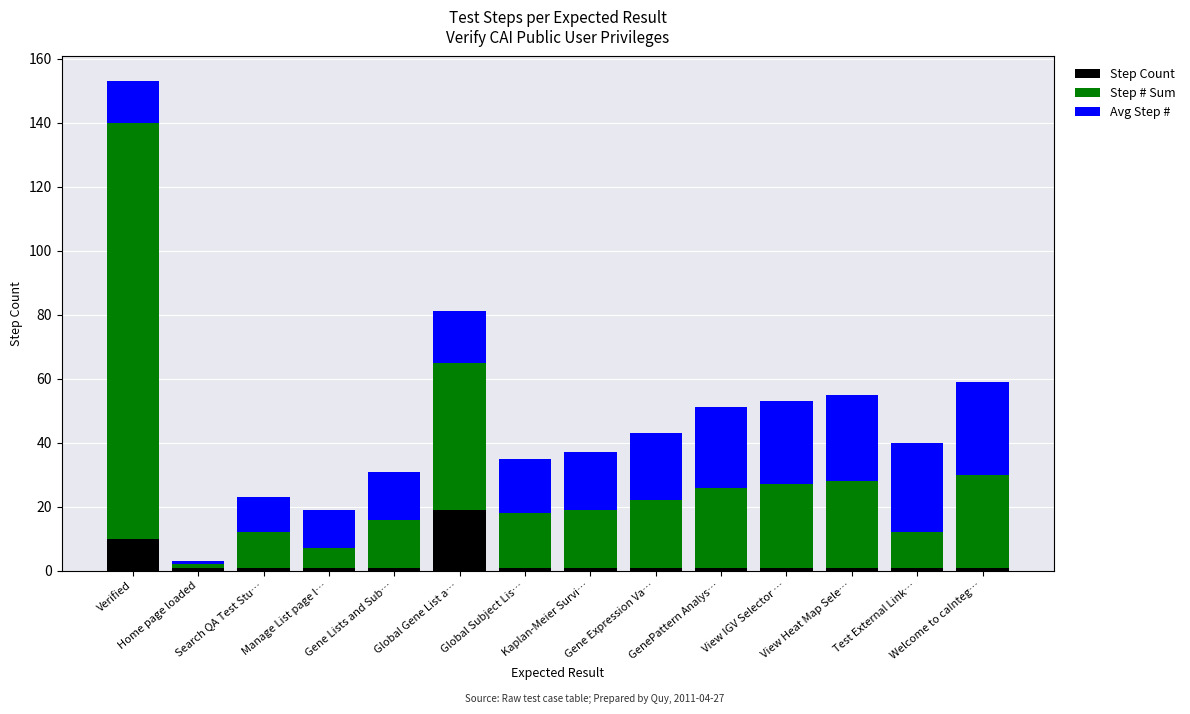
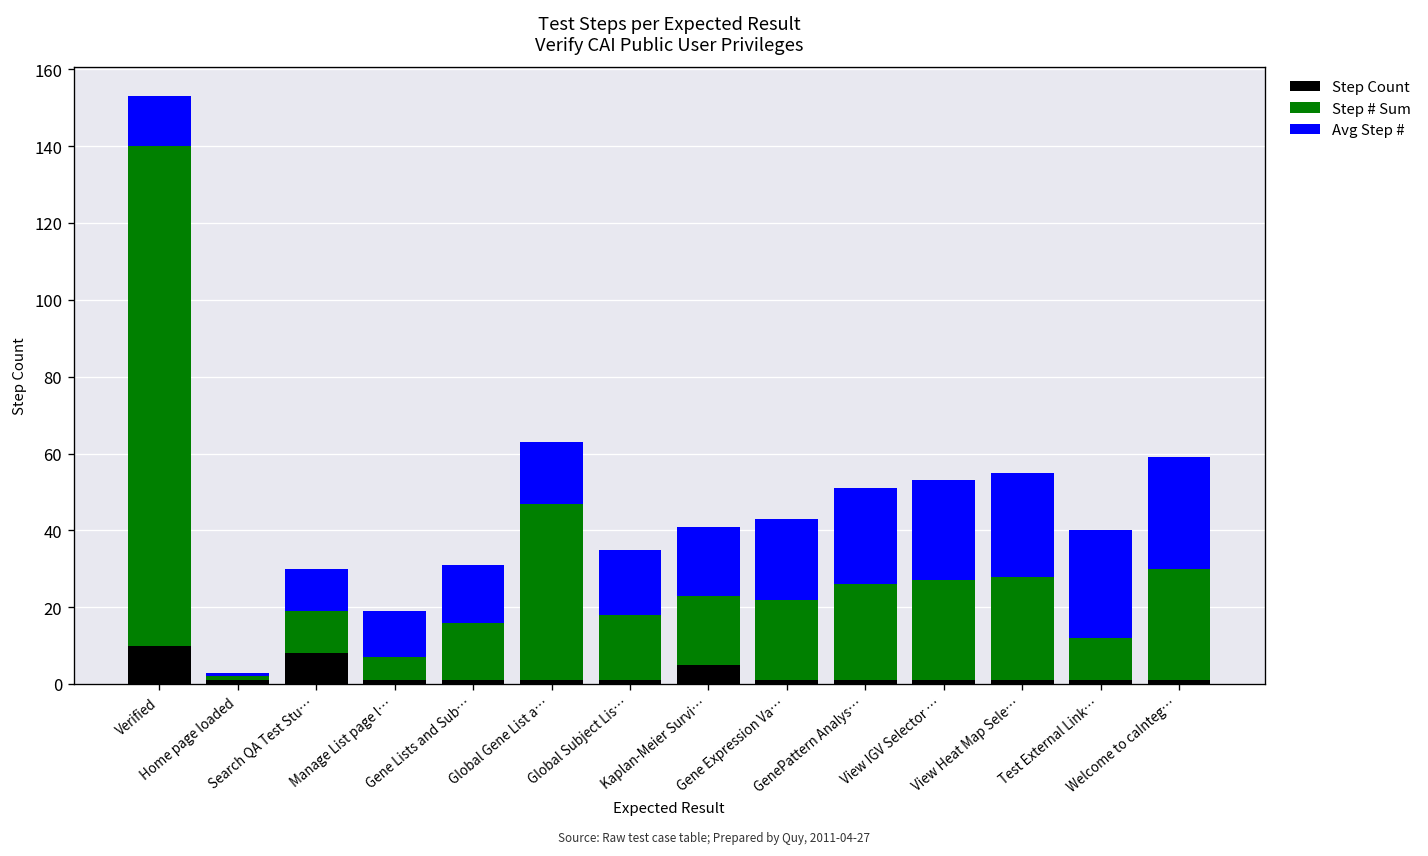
  {
    "Step Count": {
      "Verified": 10,
      "Home page loaded": 1,
-     "Search QA Test Stu…": 1,
+     "Search QA Test Stu…": 8,
      "Manage List page l…": 1,
      "Gene Lists and Sub…": 1,
-     "Global Gene List a…": 19,
+     "Global Gene List a…": 1,
      "Global Subject Lis…": 1,
-     "Kaplan-Meier Survi…": 1,
+     "Kaplan-Meier Survi…": 5,
      "Gene Expression Va…": 1,
      "GenePattern Analys…": 1,
      "View IGV Selector …": 1,
      "View Heat Map Sele…": 1,
      "Test External Link…": 1,
      "Welcome to caInteg…": 1
    },
    "Step # Sum": {
      "Verified": 130,
      "Home page loaded": 1,
      "Search QA Test Stu…": 11,
      "Manage List page l…": 6,
      "Gene Lists and Sub…": 15,
      "Global Gene List a…": 46,
      "Global Subject Lis…": 17,
      "Kaplan-Meier Survi…": 18,
      "Gene Expression Va…": 21,
      "GenePattern Analys…": 25,
      "View IGV Selector …": 26,
      "View Heat Map Sele…": 27,
      "Test External Link…": 11,
      "Welcome to caInteg…": 29
    },
    "Avg Step #": {
      "Verified": 13,
      "Home page loaded": 1,
      "Search QA Test Stu…": 11,
      "Manage List page l…": 12,
      "Gene Lists and Sub…": 15,
      "Global Gene List a…": 16,
      "Global Subject Lis…": 17,
      "Kaplan-Meier Survi…": 18,
      "Gene Expression Va…": 21,
      "GenePattern Analys…": 25,
      "View IGV Selector …": 26,
      "View Heat Map Sele…": 27,
      "Test External Link…": 28,
      "Welcome to caInteg…": 29
    }
  }
